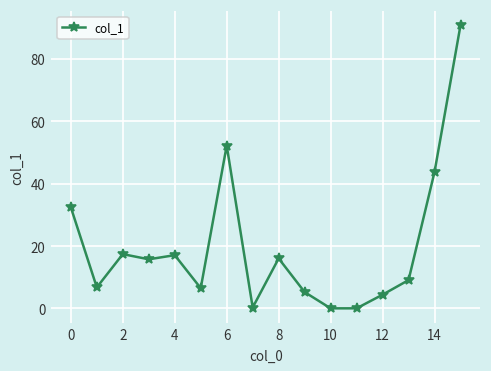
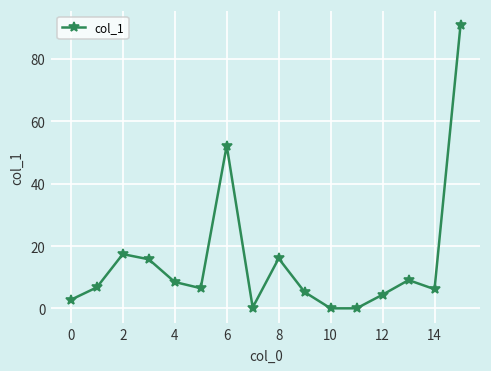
  {
-   "0": 32,
+   "0": 3,
    "2": 17,
-   "4": 17,
+   "4": 8,
    "6": 52,
    "8": 16,
    "10": 0,
    "12": 4,
-   "14": 44
+   "14": 6
  }
